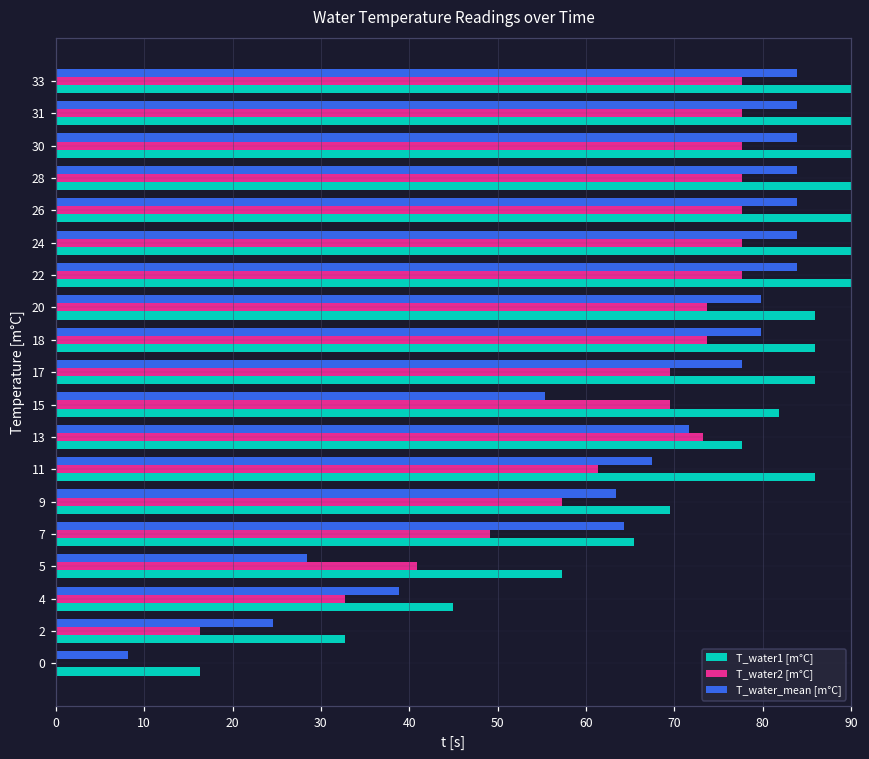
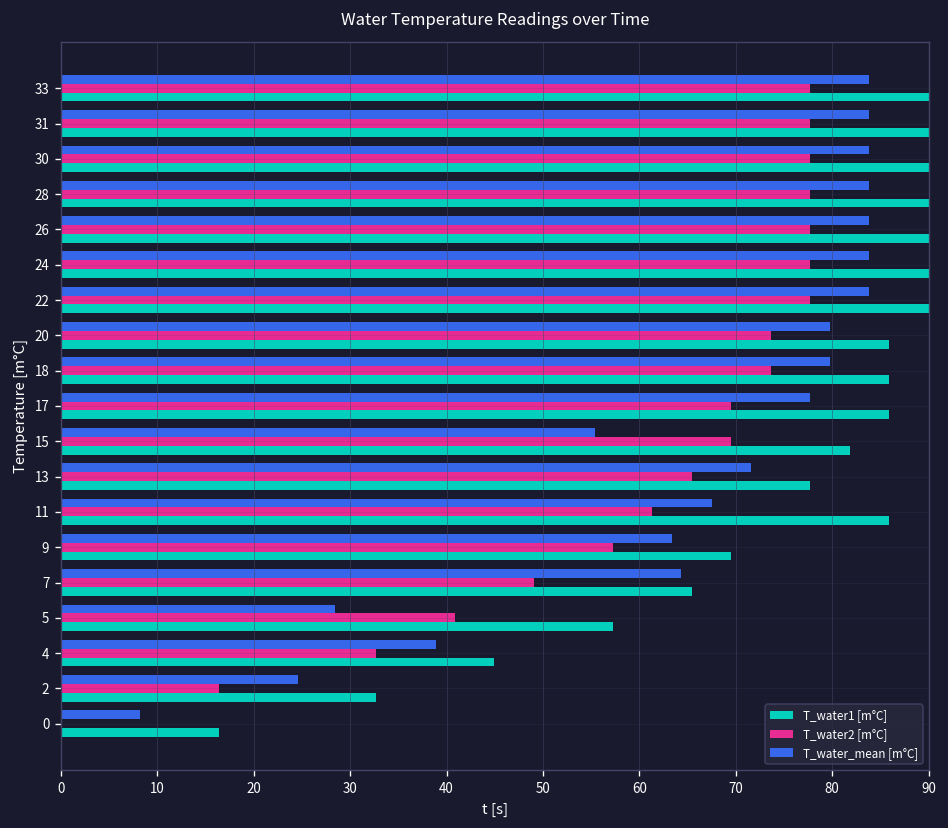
  {
    "T_water1 [m°C]": {
      "33": 90,
      "31": 90,
      "30": 90,
      "28": 90,
      "26": 90,
      "24": 90,
      "22": 90,
      "20": 86,
      "18": 86,
      "17": 86,
      "15": 82,
      "13": 78,
      "11": 86,
      "9": 70,
      "7": 65,
      "5": 57,
      "4": 45,
      "2": 33,
      "0": 16
    },
    "T_water2 [m°C]": {
      "33": 78,
      "31": 78,
      "30": 78,
      "28": 78,
      "26": 78,
      "24": 78,
      "22": 78,
      "20": 74,
      "18": 74,
      "17": 70,
      "15": 70,
-     "13": 73,
+     "13": 65,
      "11": 61,
      "9": 57,
      "7": 49,
      "5": 41,
      "4": 33,
      "2": 16,
      "0": 0
    },
    "T_water_mean [m°C]": {
      "33": 84,
      "31": 84,
      "30": 84,
      "28": 84,
      "26": 84,
      "24": 84,
      "22": 84,
      "20": 80,
      "18": 80,
      "17": 78,
      "15": 55,
      "13": 72,
      "11": 67,
      "9": 63,
      "7": 64,
      "5": 28,
      "4": 39,
      "2": 25,
      "0": 8
    }
  }
